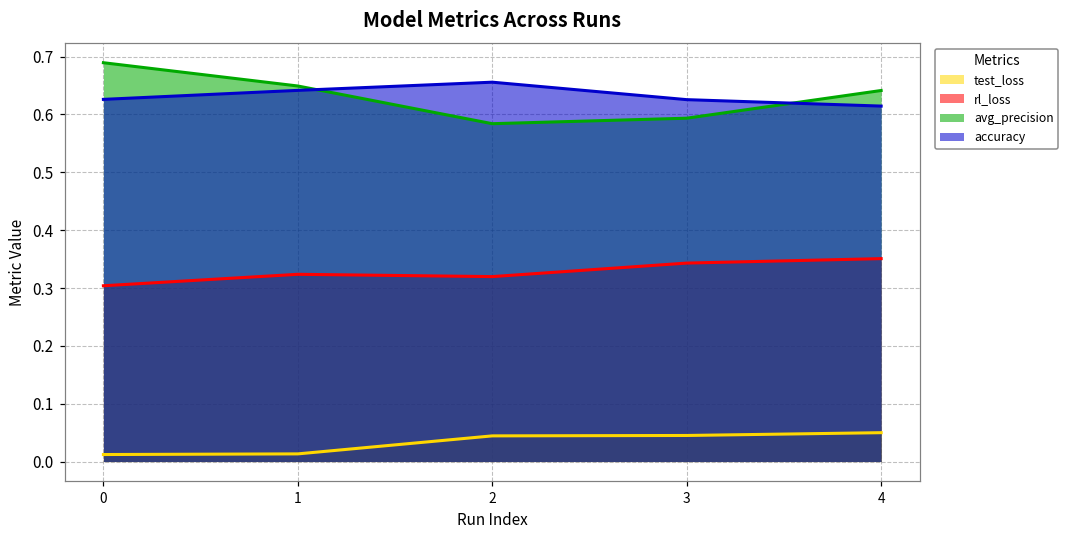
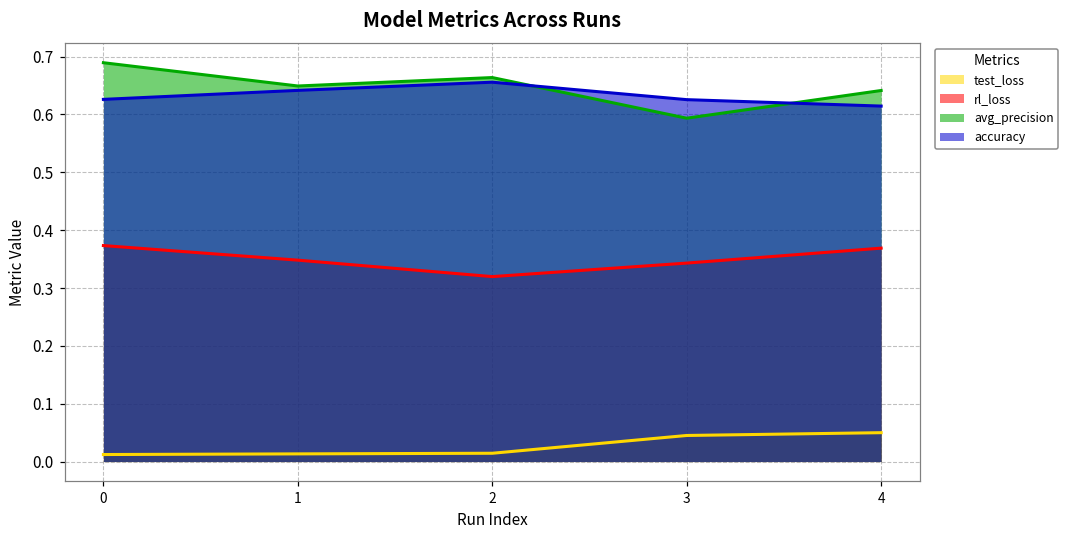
  {
    "test_loss": {
      "0": 0.01,
      "1": 0.01,
-     "2": 0.04,
+     "2": 0.01,
      "3": 0.05,
      "4": 0.05
    },
    "rl_loss": {
-     "0": 0.30,
-     "1": 0.32,
+     "0": 0.37,
+     "1": 0.35,
      "2": 0.32,
      "3": 0.34,
-     "4": 0.35
+     "4": 0.37
    },
    "avg_precision": {
      "0": 0.69,
      "1": 0.65,
-     "2": 0.58,
+     "2": 0.66,
      "3": 0.59,
      "4": 0.64
    },
    "accuracy": {
      "0": 0.63,
      "1": 0.64,
      "2": 0.66,
      "3": 0.63,
      "4": 0.61
    }
  }
